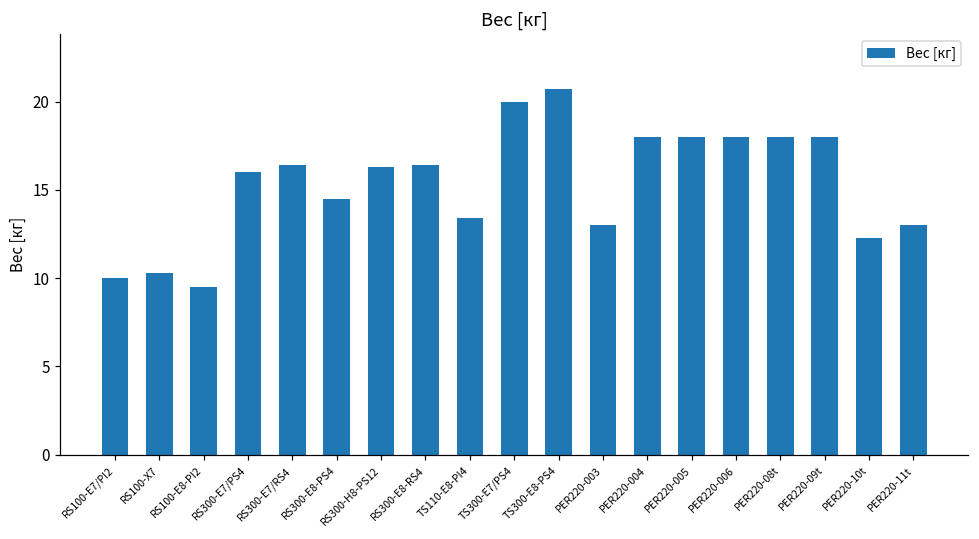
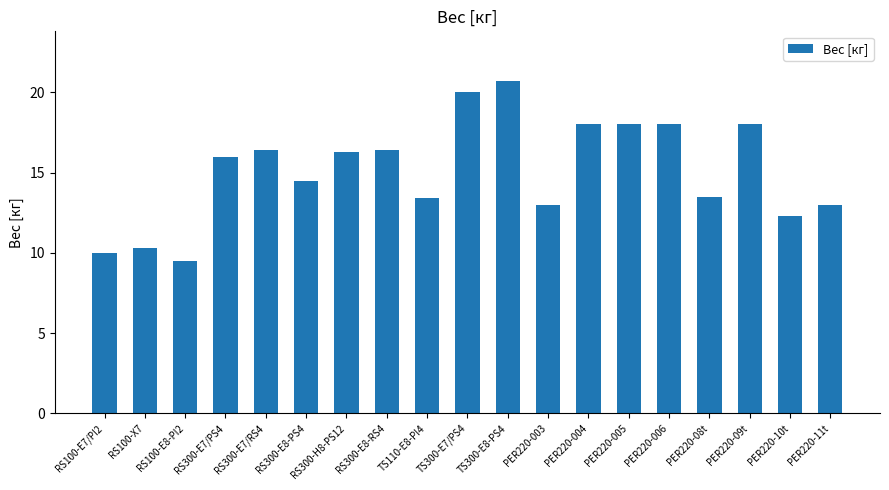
  {
    "RS100-E7/PI2": 10.0,
    "RS100-X7": 10.3,
    "RS100-E8-PI2": 9.5,
    "RS300-E7/PS4": 16.0,
    "RS300-E7/RS4": 16.4,
    "RS300-E8-PS4": 14.5,
    "RS300-H8-PS12": 16.3,
    "RS300-E8-RS4": 16.4,
    "TS110-E8-PI4": 13.4,
    "TS300-E7/PS4": 20.0,
    "TS300-E8-PS4": 20.7,
    "PER220-003": 13.0,
    "PER220-004": 18.0,
    "PER220-005": 18.0,
    "PER220-006": 18.0,
-   "PER220-08t": 18.0,
+   "PER220-08t": 13.5,
    "PER220-09t": 18.0,
    "PER220-10t": 12.3,
    "PER220-11t": 13.0
  }
